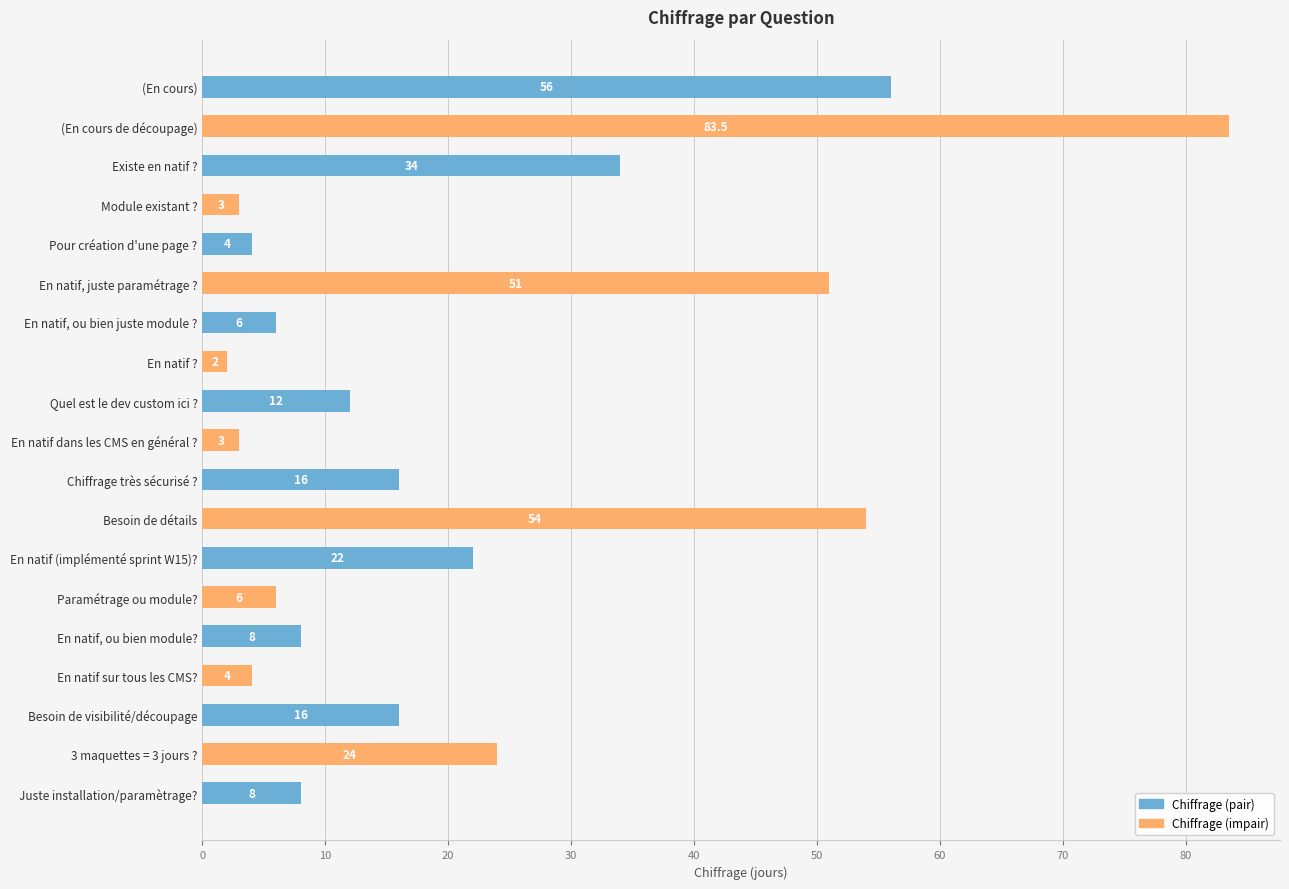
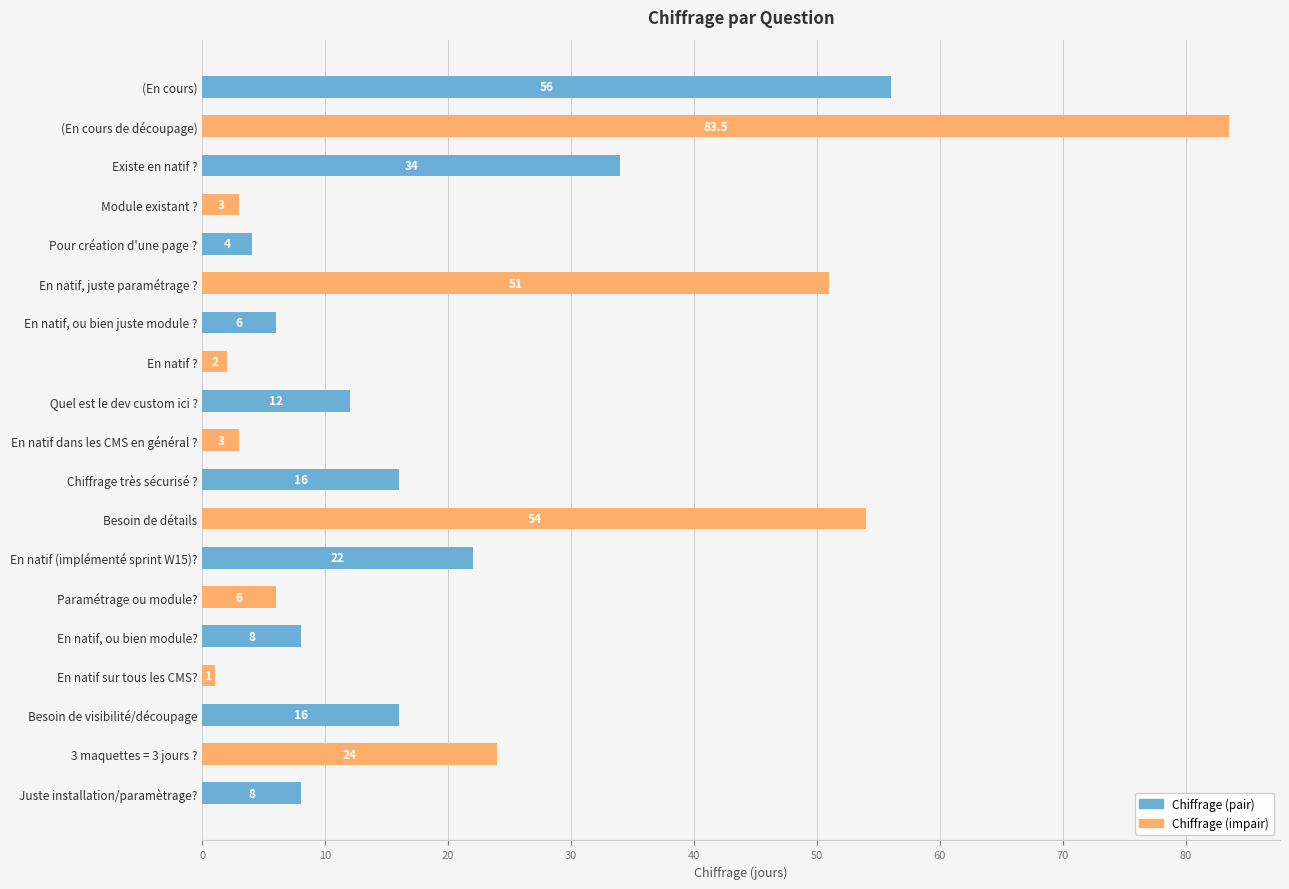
  {
    "(En cours)": 56,
    "(En cours de découpage)": 83.5,
    "Existe en natif ?": 34,
    "Module existant ?": 3,
    "Pour création d'une page ?": 4,
    "En natif, juste paramétrage ?": 51,
    "En natif, ou bien juste module ?": 6,
    "En natif ?": 2,
    "Quel est le dev custom ici ?": 12,
    "En natif dans les CMS en général ?": 3,
    "Chiffrage très sécurisé ?": 16,
    "Besoin de détails": 54,
    "En natif (implémenté sprint W15)?": 22,
    "Paramétrage ou module?": 6,
    "En natif, ou bien module?": 8,
-   "En natif sur tous les CMS?": 4,
+   "En natif sur tous les CMS?": 1,
    "Besoin de visibilité/découpage": 16,
    "3 maquettes = 3 jours ?": 24,
    "Juste installation/paramètrage?": 8
  }
